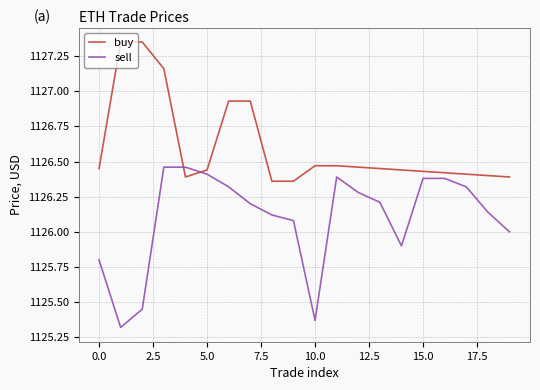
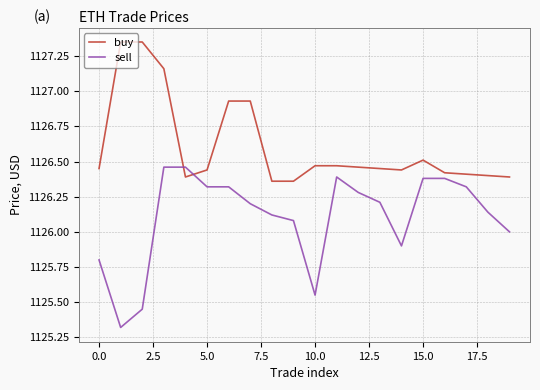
  {
    "buy": {
      "0.0": 1126.45,
      "5.0": 1126.44,
      "10.0": 1126.47,
-     "15.0": 1126.43
+     "15.0": 1126.51
    },
    "sell": {
      "0.0": 1125.80,
-     "5.0": 1126.41,
-     "10.0": 1125.37,
+     "5.0": 1126.32,
+     "10.0": 1125.55,
      "15.0": 1126.38
    }
  }
